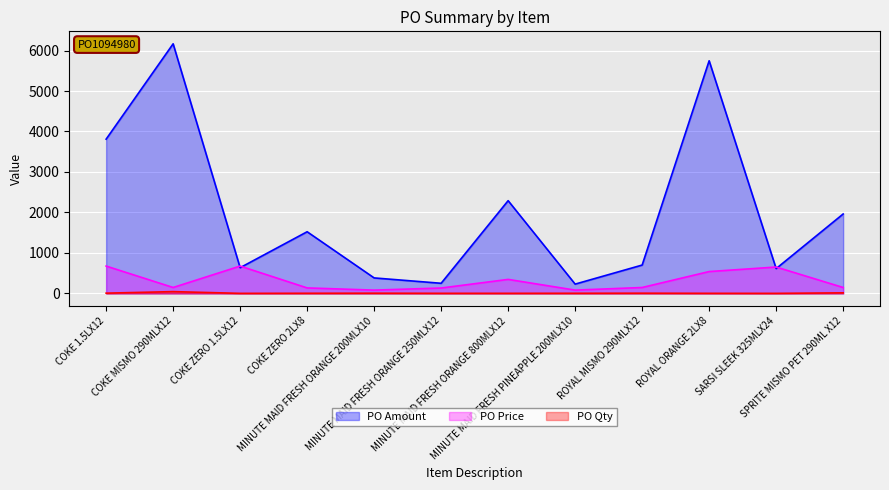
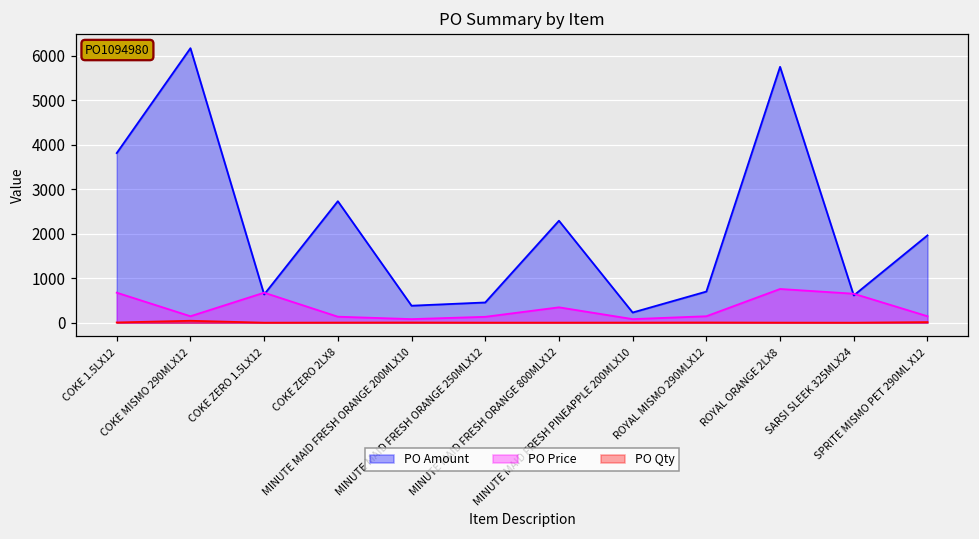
  {
    "PO Amount": {
      "COKE 1.5LX12": 3800,
      "COKE MISMO 290MLX12": 6200,
-     "COKE ZERO 2LX8": 1500,
+     "COKE ZERO 2LX8": 2700,
      "MINUTE MAID FRESH ORANGE 200MLX10": 400,
-     "MINUTE MAID FRESH ORANGE 250MLX12": 200,
+     "MINUTE MAID FRESH ORANGE 250MLX12": 500,
      "MINUTE MAID FRESH ORANGE 800MLX12": 2300,
      "MINUTE MAID FRESH PINEAPPLE 200MLX10": 200,
      "ROYAL MISMO 290MLX12": 700,
      "ROYAL ORANGE 2LX8": 5700,
      "SPRITE MISMO PET 290ML X12": 2000
    },
    "PO Price": {
      "COKE 1.5LX12": 700,
      "COKE MISMO 290MLX12": 100,
      "COKE ZERO 2LX8": 100,
      "MINUTE MAID FRESH ORANGE 200MLX10": 100,
      "MINUTE MAID FRESH ORANGE 250MLX12": 100,
      "MINUTE MAID FRESH ORANGE 800MLX12": 300,
      "MINUTE MAID FRESH PINEAPPLE 200MLX10": 100,
      "ROYAL MISMO 290MLX12": 100,
-     "ROYAL ORANGE 2LX8": 500,
+     "ROYAL ORANGE 2LX8": 800,
      "SPRITE MISMO PET 290ML X12": 100
    },
    "PO Qty": {
      "COKE 1.5LX12": 0,
      "COKE MISMO 290MLX12": 0,
      "COKE ZERO 1.5LX12": 0,
      "COKE ZERO 2LX8": 0,
      "MINUTE MAID FRESH ORANGE 200MLX10": 0,
      "MINUTE MAID FRESH ORANGE 250MLX12": 0,
      "MINUTE MAID FRESH ORANGE 800MLX12": 0,
      "MINUTE MAID FRESH PINEAPPLE 200MLX10": 0,
      "ROYAL MISMO 290MLX12": 0,
      "ROYAL ORANGE 2LX8": 0,
      "SARSI SLEEK 325MLX24": 0,
      "SPRITE MISMO PET 290ML X12": 0
    }
  }
